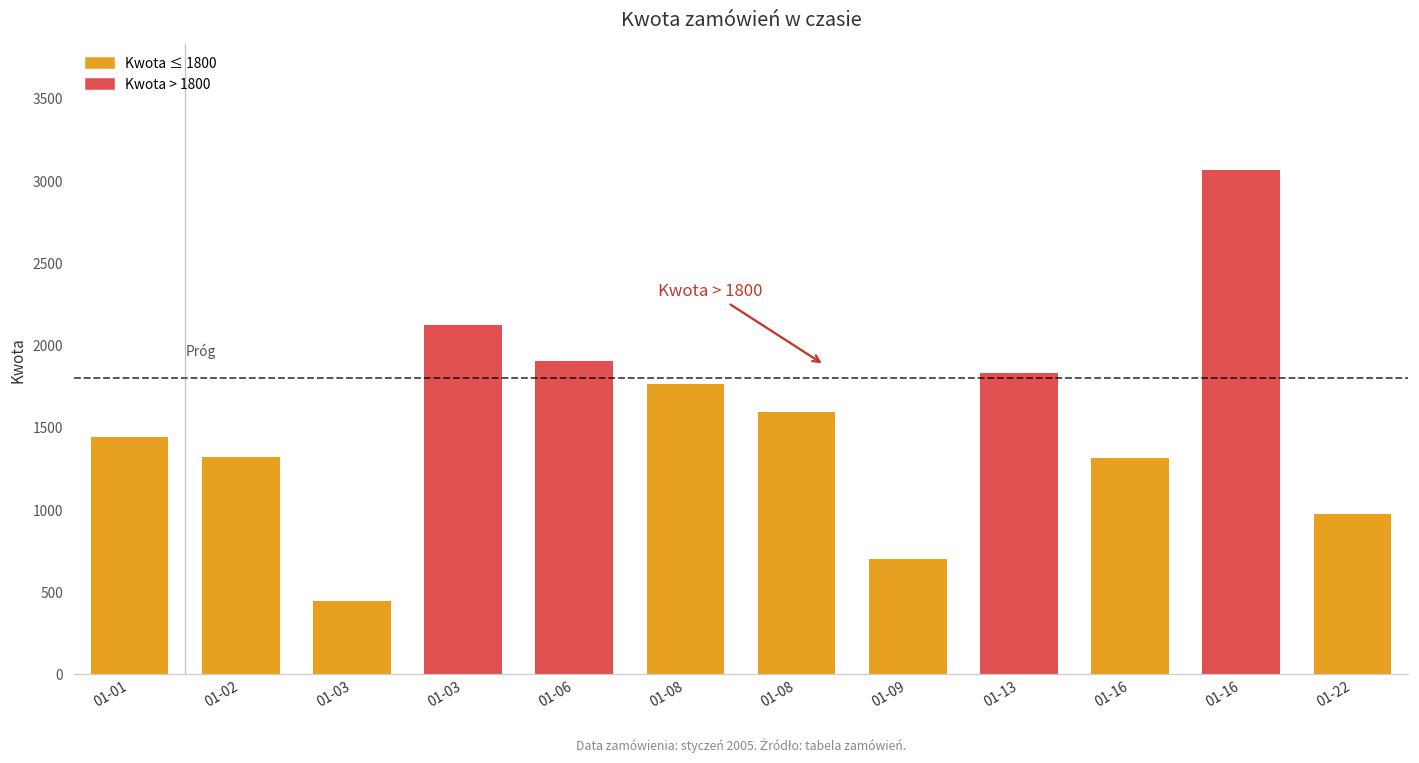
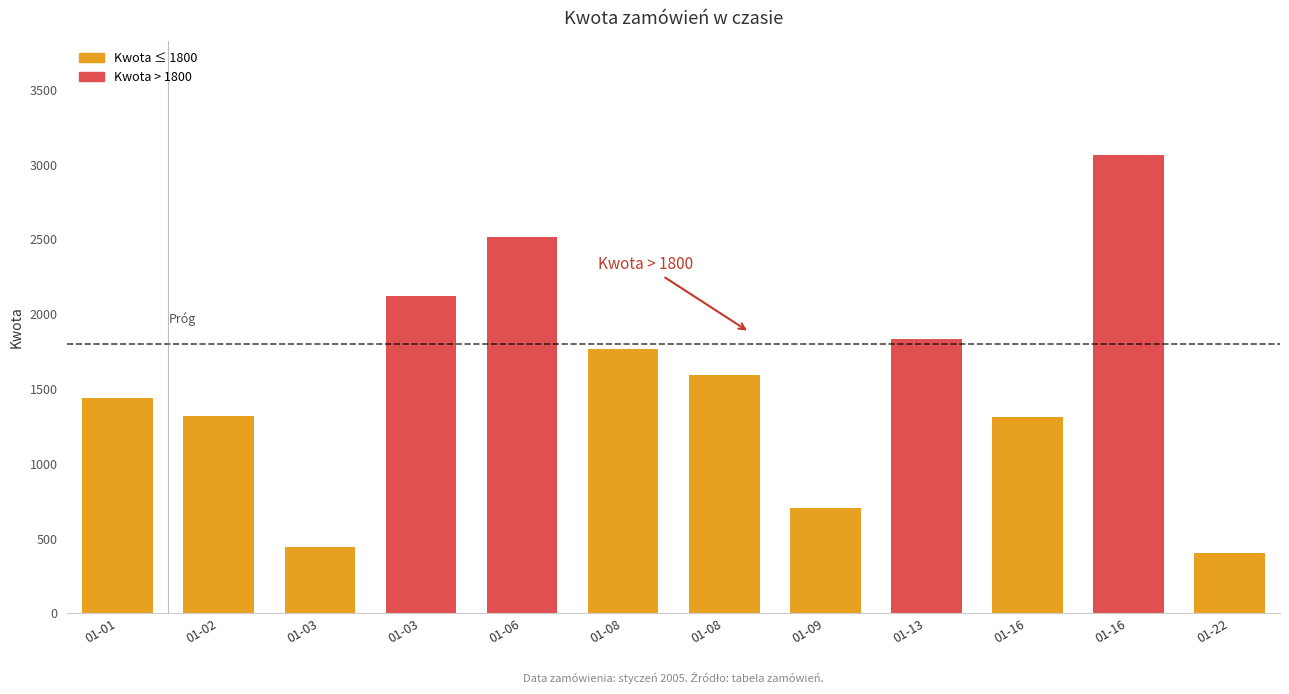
  {
    "01-01": 1440,
    "01-02": 1320,
-   "01-06": 1900,
+   "01-06": 2520,
    "01-09": 700,
    "01-13": 1830,
-   "01-22": 970
+   "01-22": 400
  }
